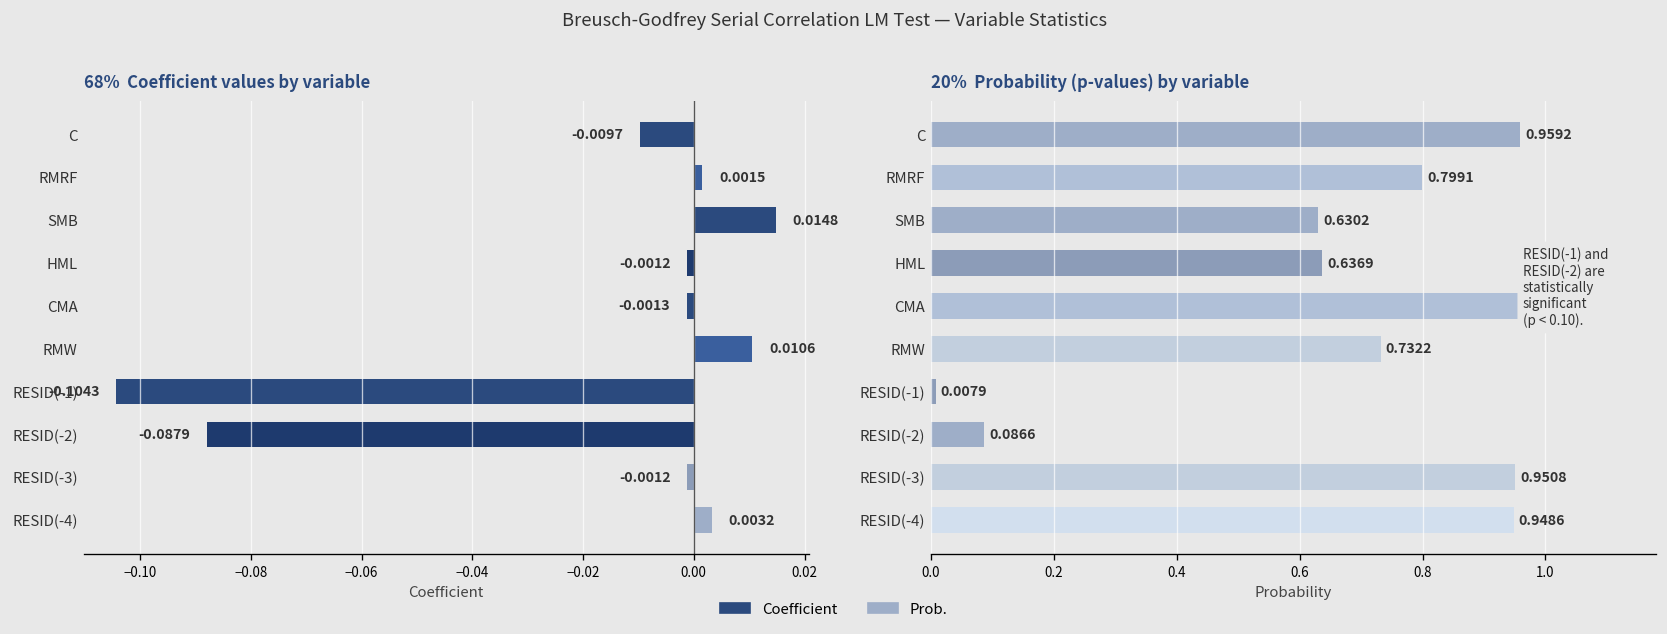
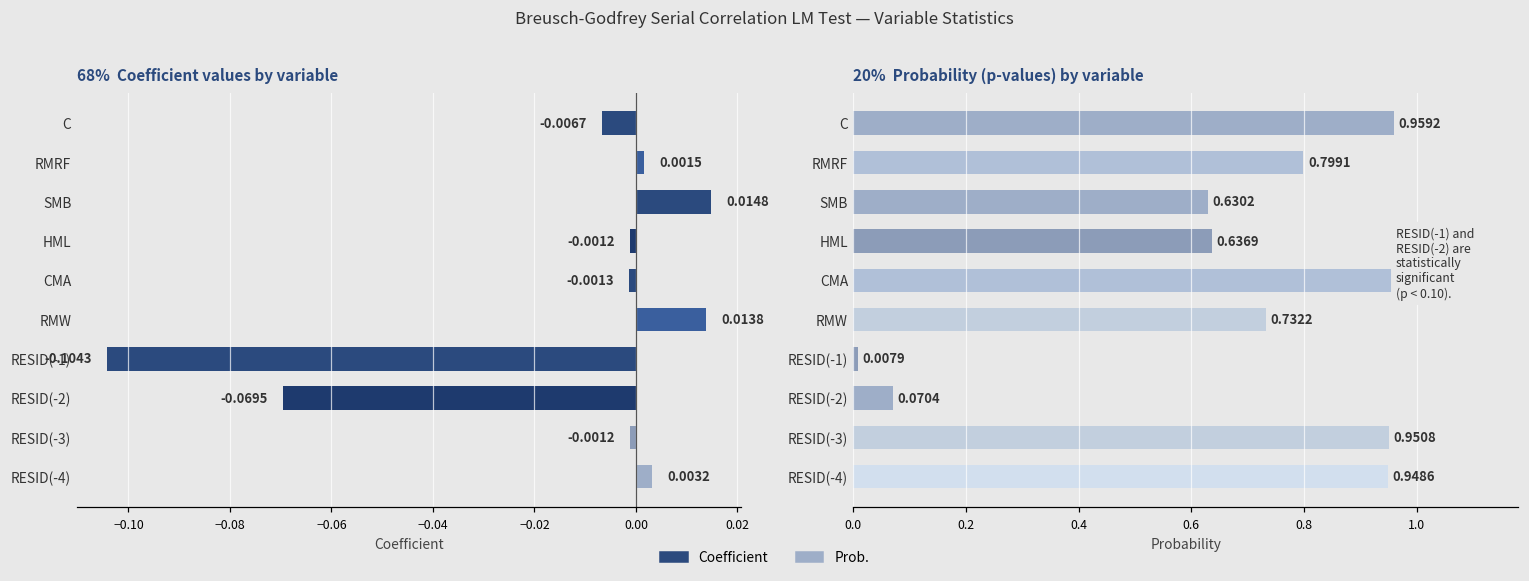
  {
    "68% Coefficient values by variable": {
-     "C": -0.0097,
+     "C": -0.0067,
      "RMRF": 0.0015,
      "SMB": 0.0148,
      "HML": -0.0012,
      "CMA": -0.0013,
-     "RMW": 0.0106,
+     "RMW": 0.0138,
      "RESID(-1)": -0.1043,
-     "RESID(-2)": -0.0879,
+     "RESID(-2)": -0.0695,
      "RESID(-3)": -0.0012,
      "RESID(-4)": 0.0032
    },
    "20% Probability (p-values) by variable": {
      "C": 0.9592,
      "RMRF": 0.7991,
      "SMB": 0.6302,
      "HML": 0.6369,
      "CMA": 0.9821,
      "RMW": 0.7322,
      "RESID(-1)": 0.0079,
-     "RESID(-2)": 0.0866,
+     "RESID(-2)": 0.0704,
      "RESID(-3)": 0.9508,
      "RESID(-4)": 0.9486
    }
  }
